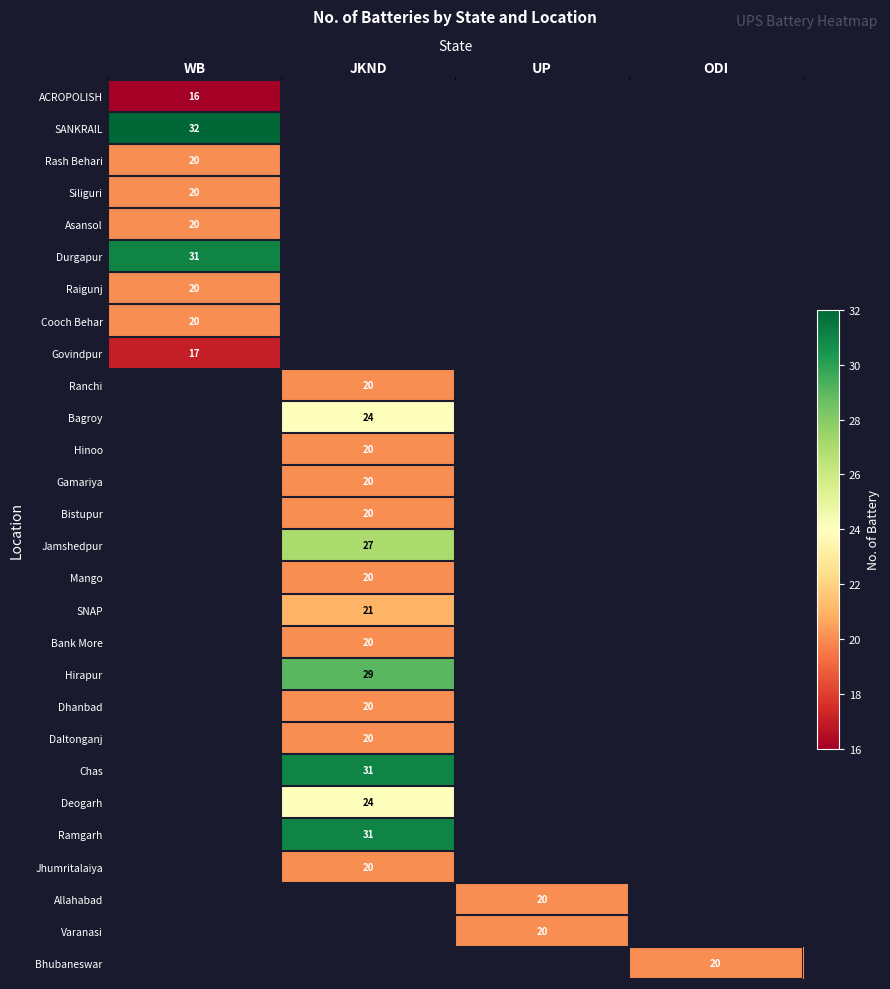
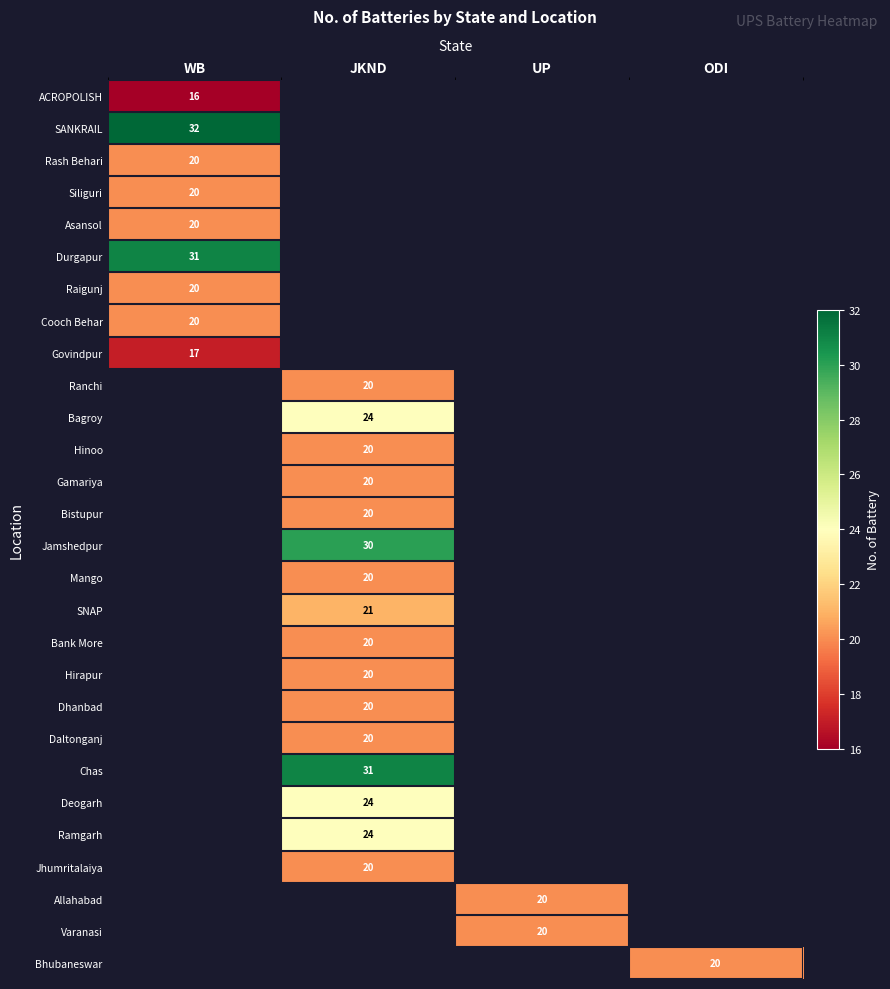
  {
    "ACROPOLISH": {
      "WB": 16
    },
    "SANKRAIL": {
      "WB": 32
    },
    "Rash Behari": {
      "WB": 20
    },
    "Siliguri": {
      "WB": 20
    },
    "Asansol": {
      "WB": 20
    },
    "Durgapur": {
      "WB": 31
    },
    "Raigunj": {
      "WB": 20
    },
    "Cooch Behar": {
      "WB": 20
    },
    "Govindpur": {
      "WB": 17
    },
    "Ranchi": {
      "JKND": 20
    },
    "Bagroy": {
      "JKND": 24
    },
    "Hinoo": {
      "JKND": 20
    },
    "Gamariya": {
      "JKND": 20
    },
    "Bistupur": {
      "JKND": 20
    },
    "Jamshedpur": {
-     "JKND": 27
+     "JKND": 30
    },
    "Mango": {
      "JKND": 20
    },
    "SNAP": {
      "JKND": 21
    },
    "Bank More": {
      "JKND": 20
    },
    "Hirapur": {
-     "JKND": 29
+     "JKND": 20
    },
    "Dhanbad": {
      "JKND": 20
    },
    "Daltonganj": {
      "JKND": 20
    },
    "Chas": {
      "JKND": 31
    },
    "Deogarh": {
      "JKND": 24
    },
    "Ramgarh": {
-     "JKND": 31
+     "JKND": 24
    },
    "Jhumritalaiya": {
      "JKND": 20
    },
    "Allahabad": {
      "UP": 20
    },
    "Varanasi": {
      "UP": 20
    },
    "Bhubaneswar": {
      "ODI": 20
    }
  }
